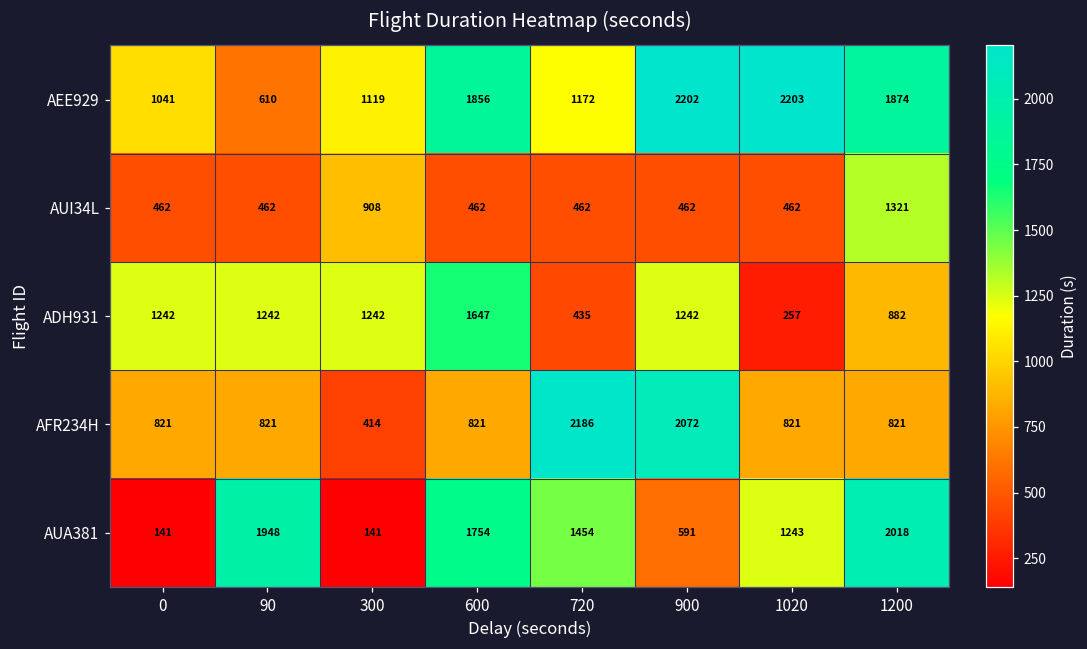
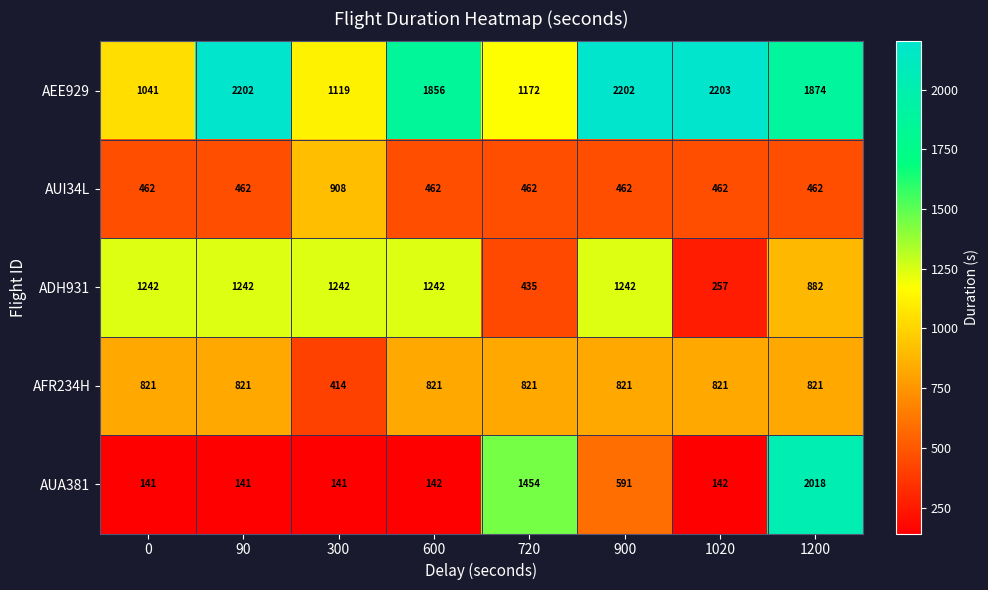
  {
    "AEE929": {
      "0": 1041,
-     "90": 610,
+     "90": 2202,
      "300": 1119,
      "600": 1856,
      "720": 1172,
      "900": 2202,
      "1020": 2203,
      "1200": 1874
    },
    "AUI34L": {
      "0": 462,
      "90": 462,
      "300": 908,
      "600": 462,
      "720": 462,
      "900": 462,
      "1020": 462,
-     "1200": 1321
+     "1200": 462
    },
    "ADH931": {
      "0": 1242,
      "90": 1242,
      "300": 1242,
-     "600": 1647,
+     "600": 1242,
      "720": 435,
      "900": 1242,
      "1020": 257,
      "1200": 882
    },
    "AFR234H": {
      "0": 821,
      "90": 821,
      "300": 414,
      "600": 821,
-     "720": 2186,
-     "900": 2072,
+     "720": 821,
+     "900": 821,
      "1020": 821,
      "1200": 821
    },
    "AUA381": {
      "0": 141,
-     "90": 1948,
+     "90": 141,
      "300": 141,
-     "600": 1754,
+     "600": 142,
      "720": 1454,
      "900": 591,
-     "1020": 1243,
+     "1020": 142,
      "1200": 2018
    }
  }
